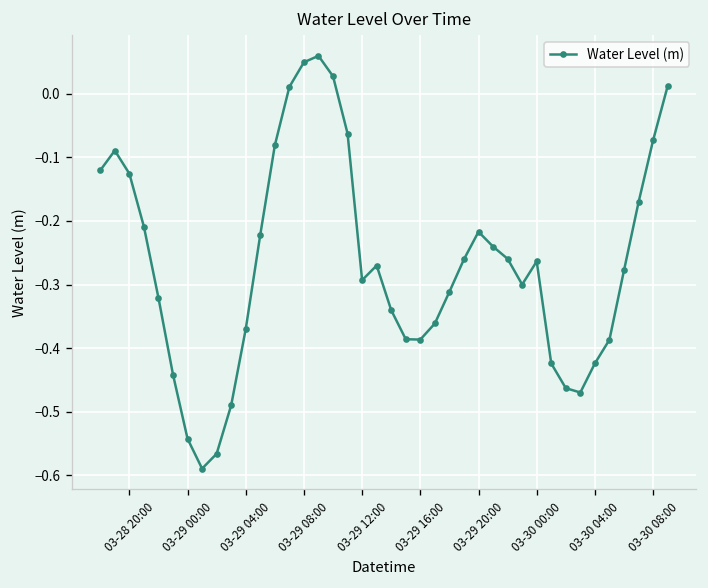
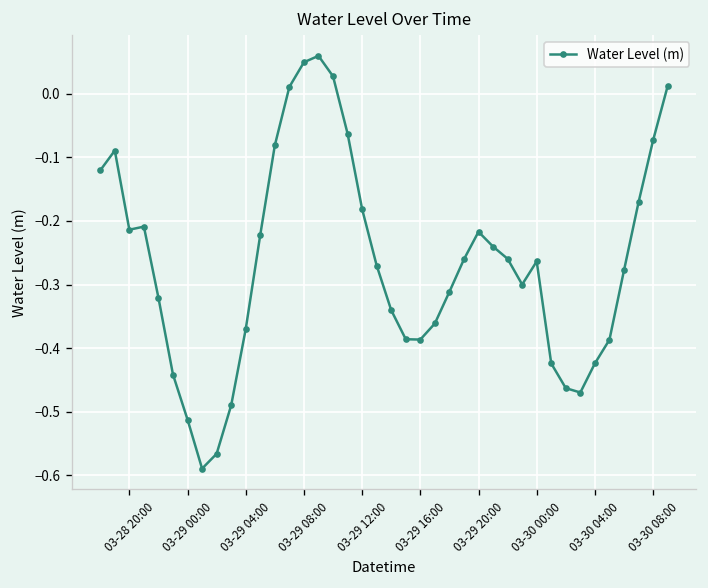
  {
-   "03-28 20:00": -0.13,
-   "03-29 00:00": -0.54,
+   "03-28 20:00": -0.21,
+   "03-29 00:00": -0.51,
    "03-29 04:00": -0.37,
    "03-29 08:00": 0.05,
-   "03-29 12:00": -0.29,
+   "03-29 12:00": -0.18,
    "03-29 16:00": -0.39,
    "03-29 20:00": -0.22,
    "03-30 00:00": -0.26,
    "03-30 04:00": -0.42,
    "03-30 08:00": -0.07
  }
